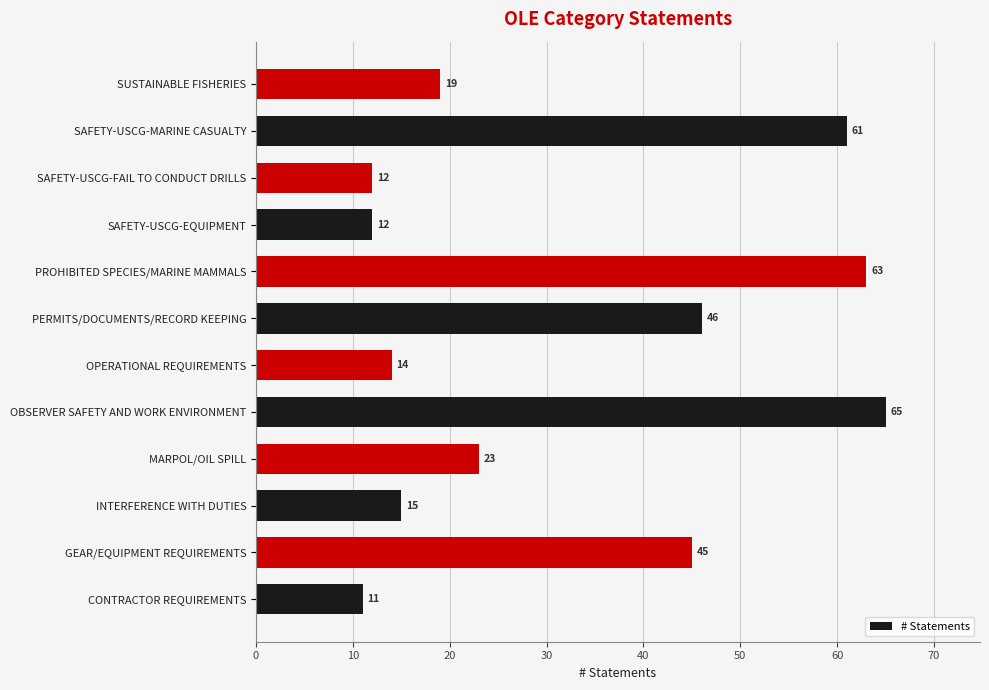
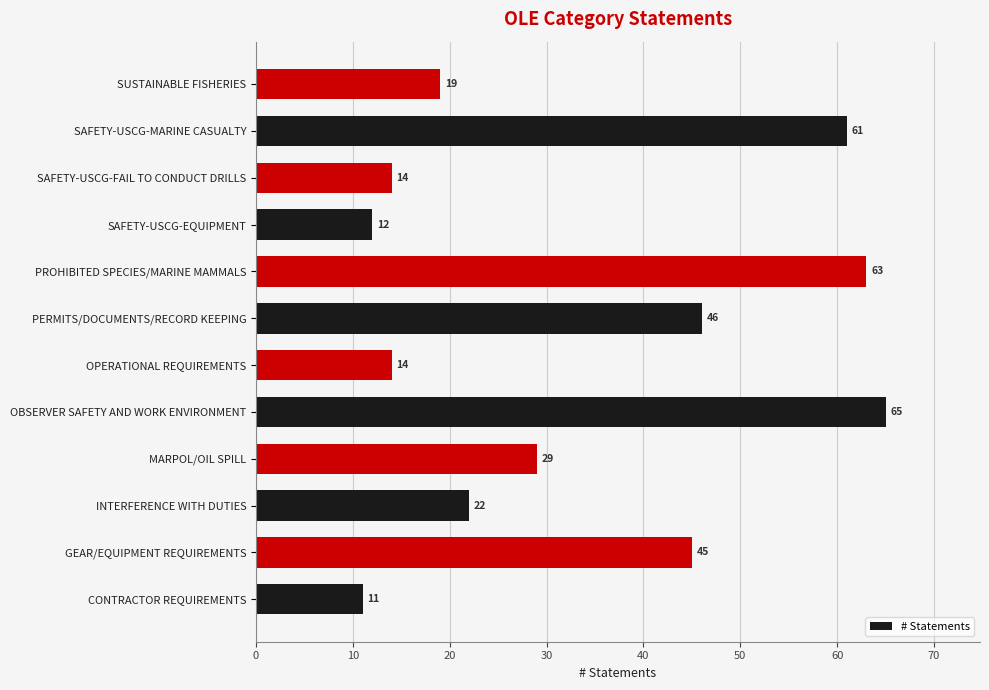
  {
    "SUSTAINABLE FISHERIES": 19,
    "SAFETY-USCG-MARINE CASUALTY": 61,
-   "SAFETY-USCG-FAIL TO CONDUCT DRILLS": 12,
+   "SAFETY-USCG-FAIL TO CONDUCT DRILLS": 14,
    "SAFETY-USCG-EQUIPMENT": 12,
    "PROHIBITED SPECIES/MARINE MAMMALS": 63,
    "PERMITS/DOCUMENTS/RECORD KEEPING": 46,
    "OPERATIONAL REQUIREMENTS": 14,
    "OBSERVER SAFETY AND WORK ENVIRONMENT": 65,
-   "MARPOL/OIL SPILL": 23,
-   "INTERFERENCE WITH DUTIES": 15,
+   "MARPOL/OIL SPILL": 29,
+   "INTERFERENCE WITH DUTIES": 22,
    "GEAR/EQUIPMENT REQUIREMENTS": 45,
    "CONTRACTOR REQUIREMENTS": 11
  }
